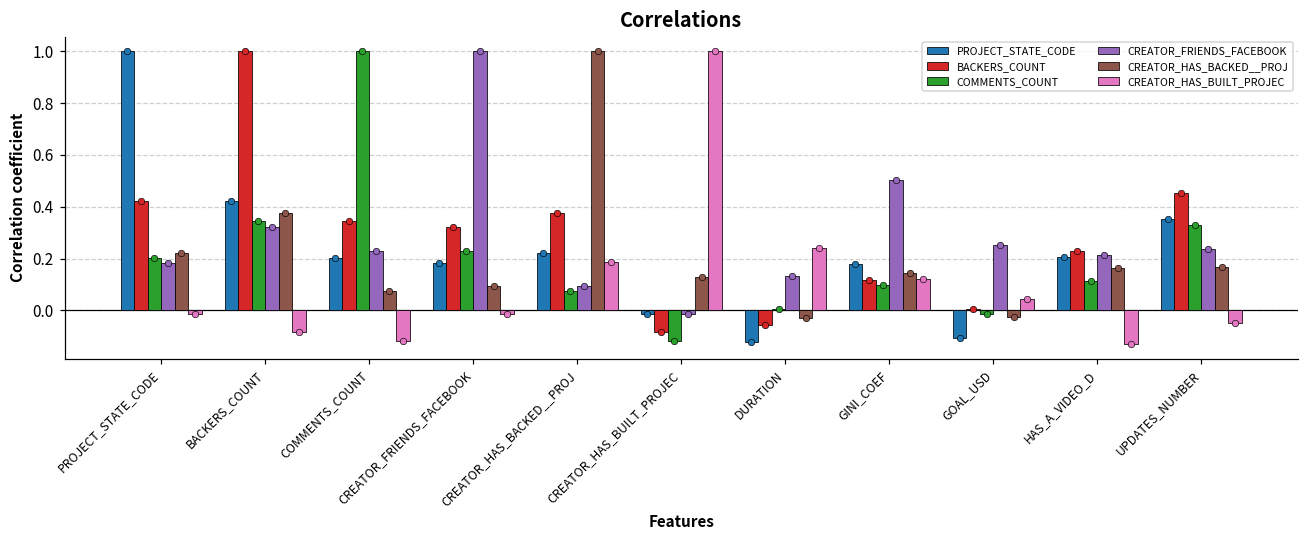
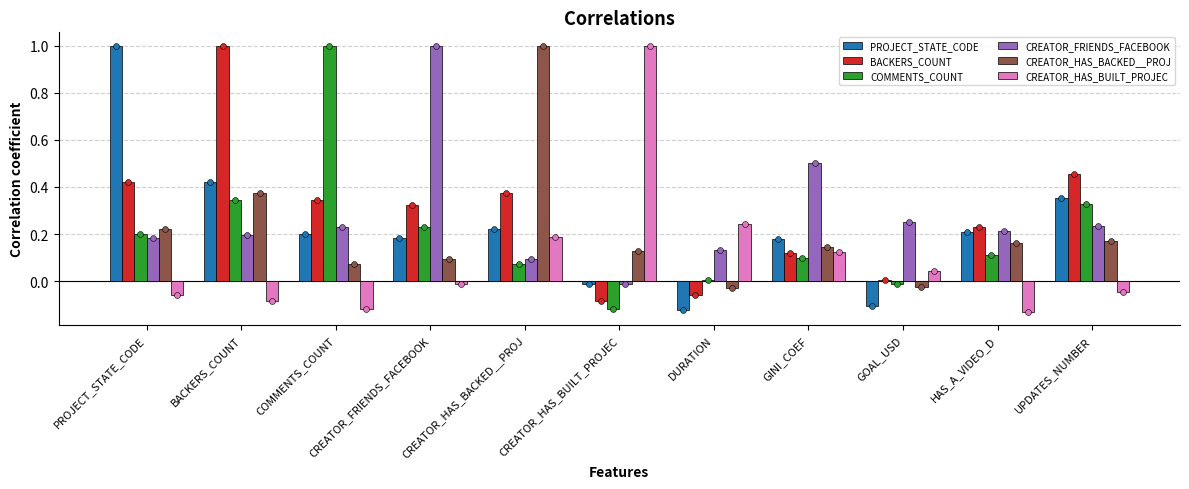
  {
    "CREATOR_FRIENDS_FACEBOOK": {
      "PROJECT_STATE_CODE": 0.18,
-     "BACKERS_COUNT": 0.32,
+     "BACKERS_COUNT": 0.19,
      "COMMENTS_COUNT": 0.23,
      "CREATOR_FRIENDS_FACEBOOK": 1.00,
      "CREATOR_HAS_BACKED__PROJ": 0.10,
      "CREATOR_HAS_BUILT_PROJEC": -0.01,
      "DURATION": 0.13,
      "GINI_COEF": 0.50,
      "GOAL_USD": 0.25,
      "HAS_A_VIDEO_D": 0.21,
      "UPDATES_NUMBER": 0.24
    },
    "CREATOR_HAS_BACKED__PROJ": {
      "PROJECT_STATE_CODE": 0.22,
      "BACKERS_COUNT": 0.38,
      "COMMENTS_COUNT": 0.07,
      "CREATOR_FRIENDS_FACEBOOK": 0.10,
      "CREATOR_HAS_BACKED__PROJ": 1.00,
      "CREATOR_HAS_BUILT_PROJEC": 0.13,
      "DURATION": -0.03,
      "GINI_COEF": 0.15,
      "GOAL_USD": -0.02,
      "HAS_A_VIDEO_D": 0.16,
      "UPDATES_NUMBER": 0.17
    },
    "CREATOR_HAS_BUILT_PROJEC": {
-     "PROJECT_STATE_CODE": -0.01,
+     "PROJECT_STATE_CODE": -0.06,
      "BACKERS_COUNT": -0.08,
      "COMMENTS_COUNT": -0.12,
      "CREATOR_FRIENDS_FACEBOOK": -0.01,
      "CREATOR_HAS_BACKED__PROJ": 0.19,
      "CREATOR_HAS_BUILT_PROJEC": 1.00,
      "DURATION": 0.24,
      "GINI_COEF": 0.12,
      "GOAL_USD": 0.05,
      "HAS_A_VIDEO_D": -0.13,
      "UPDATES_NUMBER": -0.05
    }
  }
